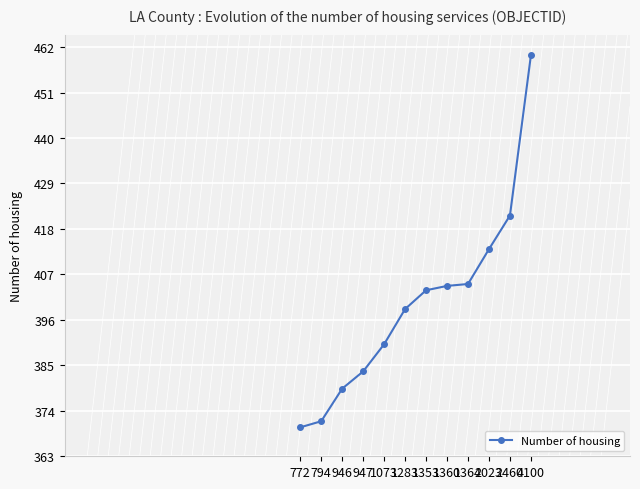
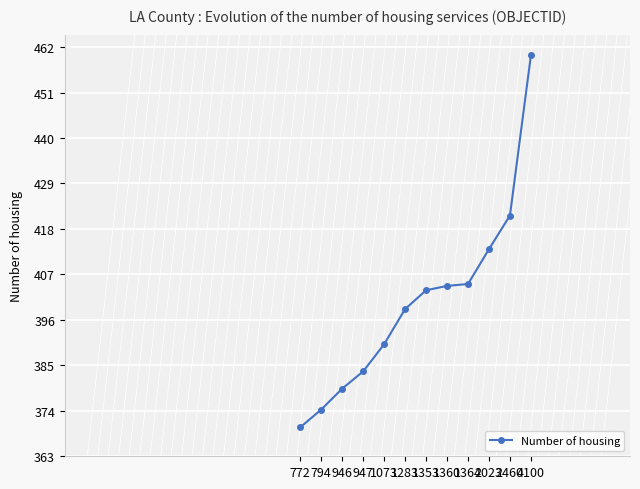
  {
    "772": 370,
-   "794": 371,
+   "794": 374,
    "946": 379
  }
